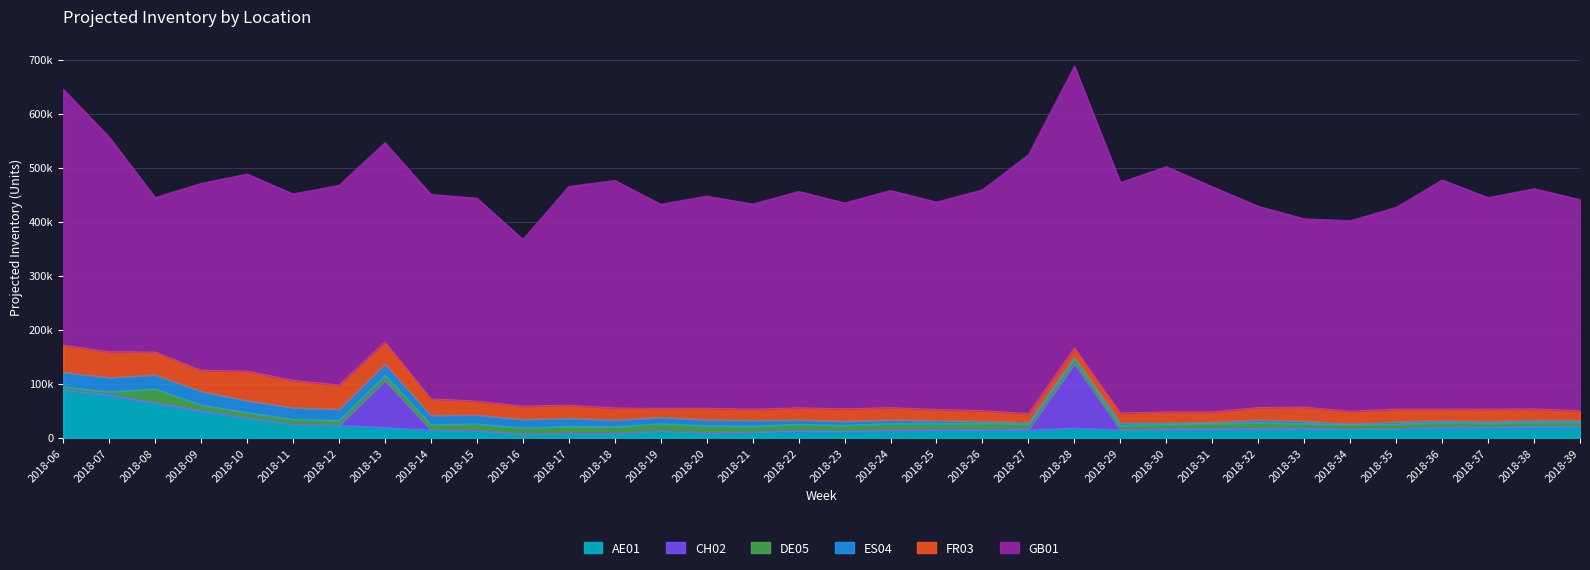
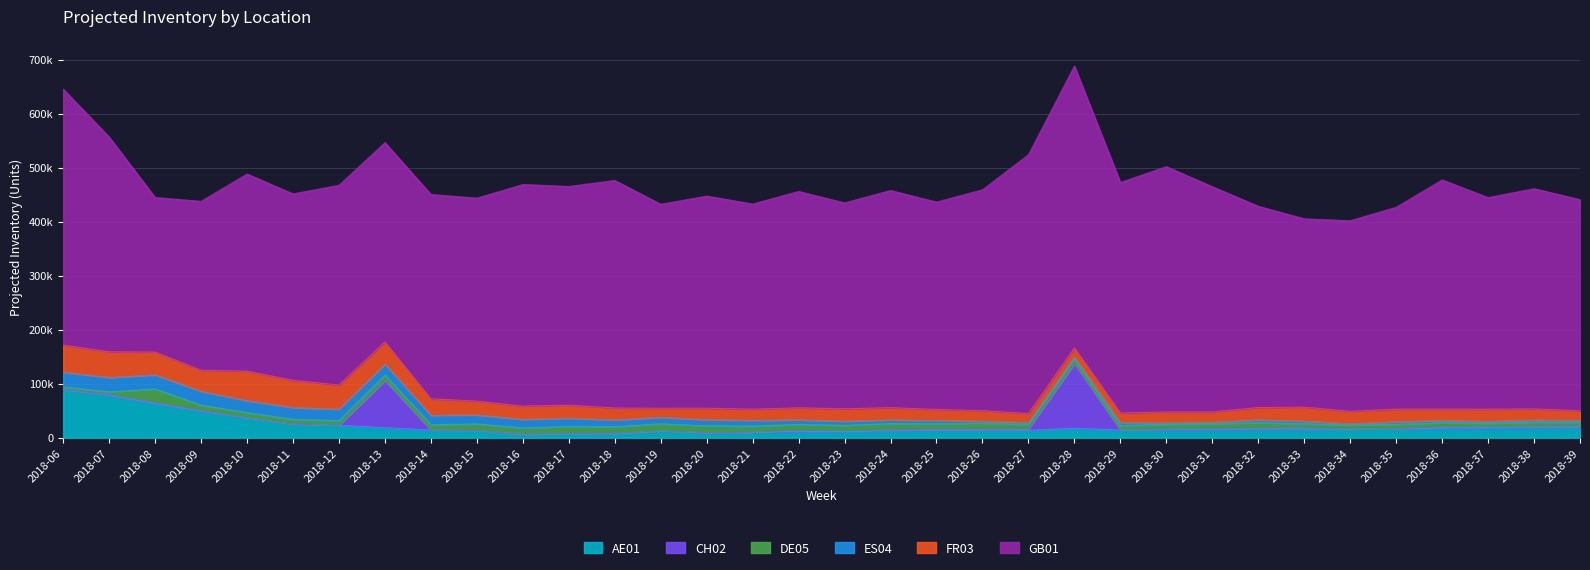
  {
    "CH02": {
      "2018-13": 90000,
      "2018-28": 120000
    },
    "DE05": {
      "2018-06": 10000,
      "2018-08": 30000,
      "2018-09": 10000,
      "2018-10": 10000,
      "2018-11": 10000,
      "2018-12": 10000,
      "2018-13": 10000,
      "2018-14": 10000,
      "2018-15": 10000,
      "2018-16": 10000,
      "2018-17": 10000,
      "2018-18": 10000,
      "2018-19": 10000,
      "2018-20": 10000,
      "2018-21": 10000,
      "2018-22": 10000,
      "2018-23": 10000,
      "2018-24": 10000,
      "2018-25": 10000,
      "2018-29": 10000,
      "2018-32": 10000,
      "2018-33": 10000
    },
    "FR03": {
      "2018-06": 50000,
      "2018-07": 50000,
      "2018-08": 40000,
      "2018-09": 40000,
      "2018-10": 50000,
      "2018-11": 50000,
      "2018-12": 40000,
      "2018-13": 40000,
      "2018-14": 30000,
      "2018-15": 30000,
      "2018-16": 20000,
      "2018-17": 20000,
      "2018-18": 20000,
      "2018-19": 20000,
      "2018-20": 20000,
      "2018-21": 20000,
      "2018-22": 20000,
      "2018-23": 20000,
      "2018-24": 20000,
      "2018-25": 20000,
      "2018-26": 20000,
      "2018-27": 20000,
      "2018-28": 20000,
      "2018-29": 20000,
      "2018-30": 20000,
      "2018-31": 20000,
      "2018-32": 20000,
      "2018-33": 30000,
      "2018-34": 20000,
      "2018-35": 20000,
      "2018-36": 20000,
      "2018-37": 20000,
      "2018-38": 20000,
      "2018-39": 20000
    },
    "GB01": {
      "2018-06": 470000,
      "2018-07": 400000,
      "2018-08": 290000,
-     "2018-09": 350000,
+     "2018-09": 310000,
      "2018-10": 360000,
      "2018-11": 350000,
      "2018-12": 370000,
      "2018-13": 370000,
      "2018-14": 380000,
      "2018-15": 380000,
-     "2018-16": 310000,
+     "2018-16": 410000,
      "2018-17": 400000,
      "2018-18": 420000,
      "2018-19": 380000,
      "2018-20": 390000,
      "2018-21": 380000,
      "2018-22": 400000,
      "2018-23": 380000,
      "2018-24": 400000,
      "2018-25": 380000,
      "2018-26": 410000,
      "2018-27": 480000,
      "2018-28": 520000,
      "2018-29": 430000,
      "2018-30": 450000,
      "2018-31": 420000,
      "2018-32": 370000,
      "2018-33": 350000,
      "2018-34": 350000,
      "2018-35": 370000,
      "2018-36": 420000,
      "2018-37": 390000,
      "2018-38": 410000,
      "2018-39": 390000
    }
  }
